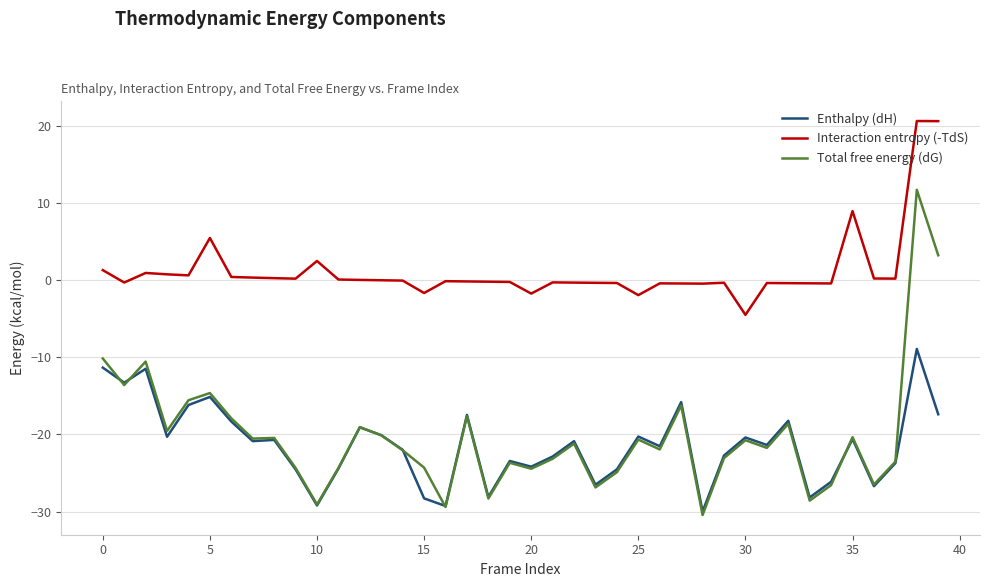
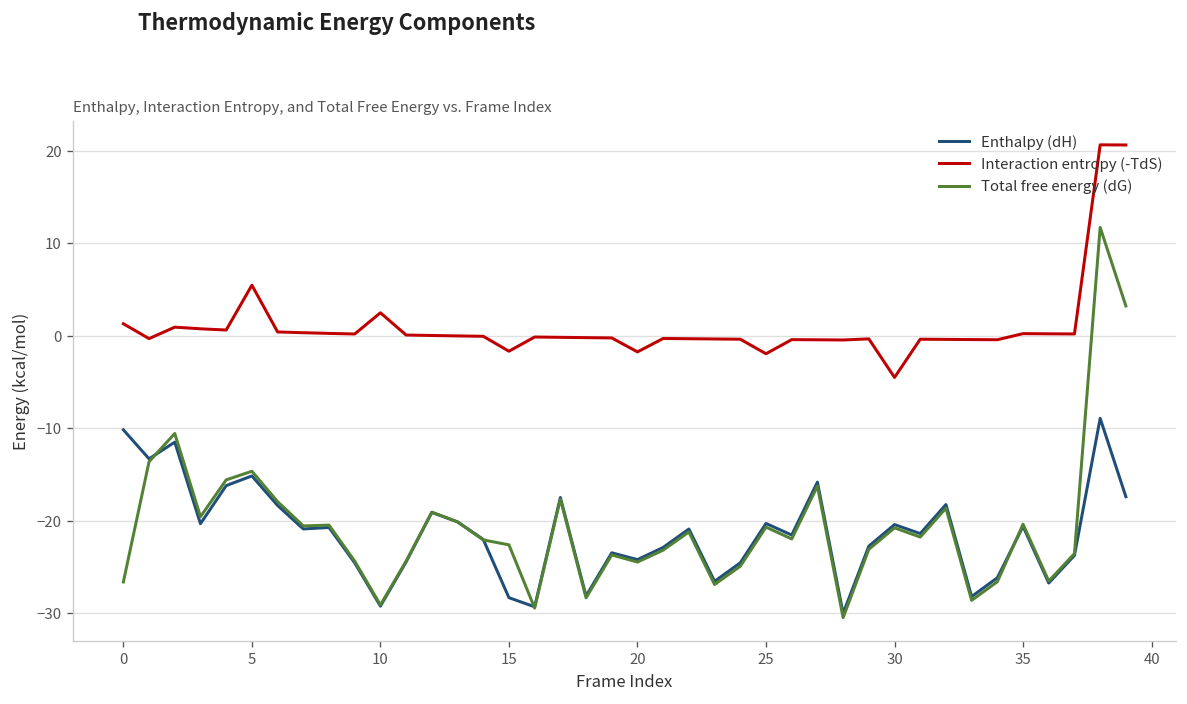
  {
    "Enthalpy (dH)": {
-     "0": -11,
+     "0": -10,
      "5": -15,
      "15": -28,
      "25": -20,
      "30": -20
    },
    "Interaction entropy (-TdS)": {
      "0": 1,
      "5": 5,
      "10": 2,
      "15": -2,
      "20": -2,
      "25": -2,
      "30": -5,
-     "35": 9
+     "35": 0
    },
    "Total free energy (dG)": {
-     "0": -10,
+     "0": -27,
      "5": -15,
-     "15": -24,
+     "15": -23,
      "25": -21,
      "30": -21
    }
  }
